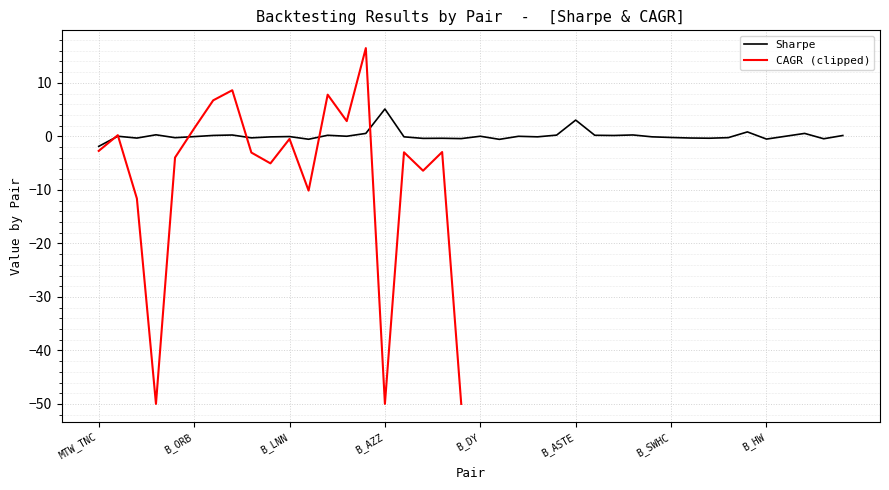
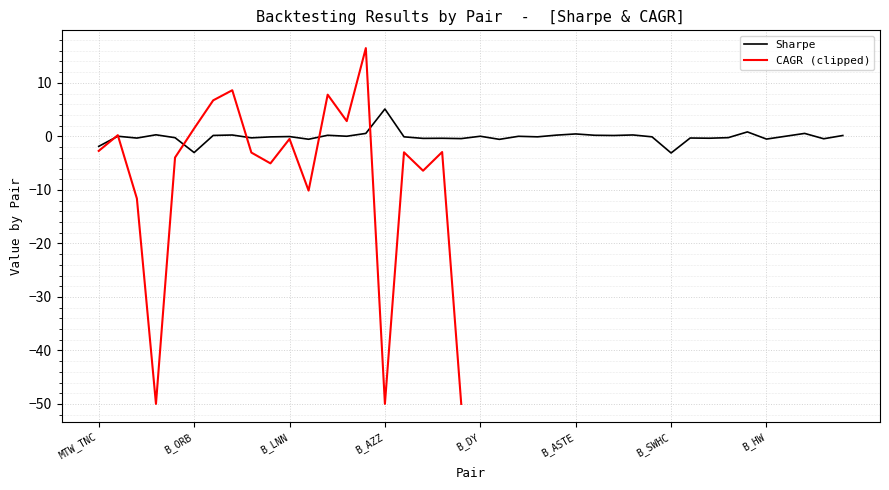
  {
    "Sharpe": {
      "MTW_TNC": -2,
-     "B_ORB": 0,
+     "B_ORB": -3,
      "B_AZZ": 5,
      "B_DY": 0,
-     "B_ASTE": 3,
-     "B_SWHC": 0,
+     "B_ASTE": 0,
+     "B_SWHC": -3,
      "B_HW": -1
    },
    "CAGR (clipped)": {
      "MTW_TNC": -3,
      "B_ORB": 1,
      "B_AZZ": -50
    }
  }
